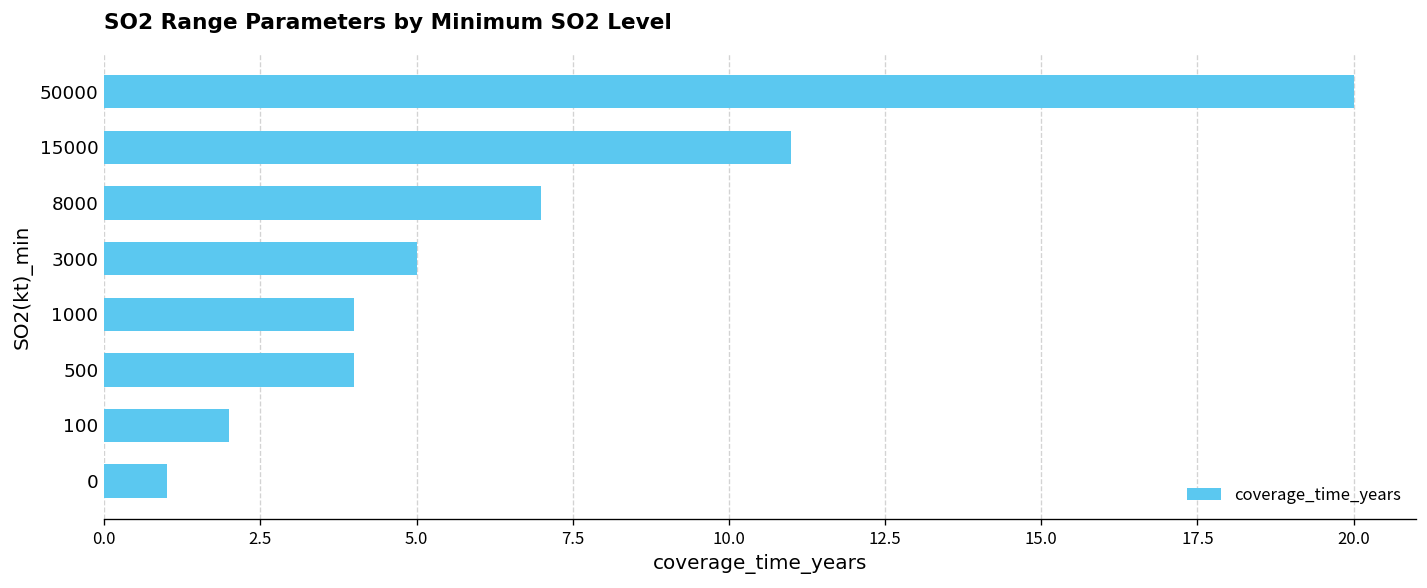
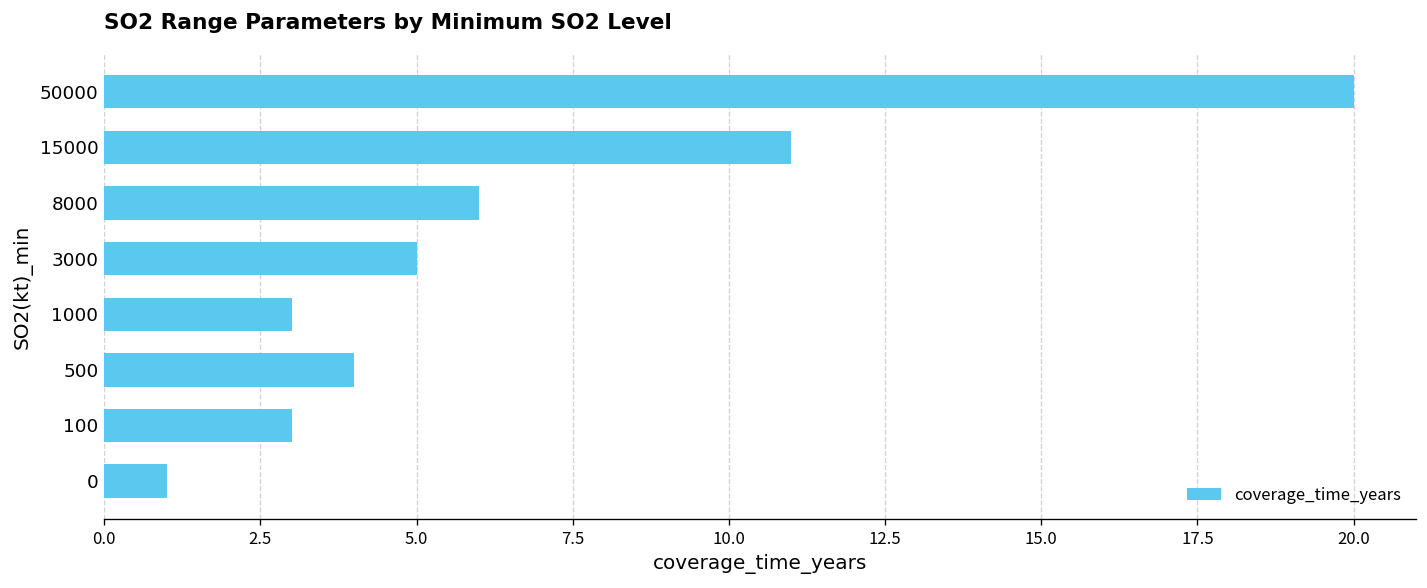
  {
    "50000": 20,
    "15000": 11,
-   "8000": 7,
+   "8000": 6,
    "3000": 5,
-   "1000": 4,
+   "1000": 3,
    "500": 4,
-   "100": 2,
+   "100": 3,
    "0": 1
  }
